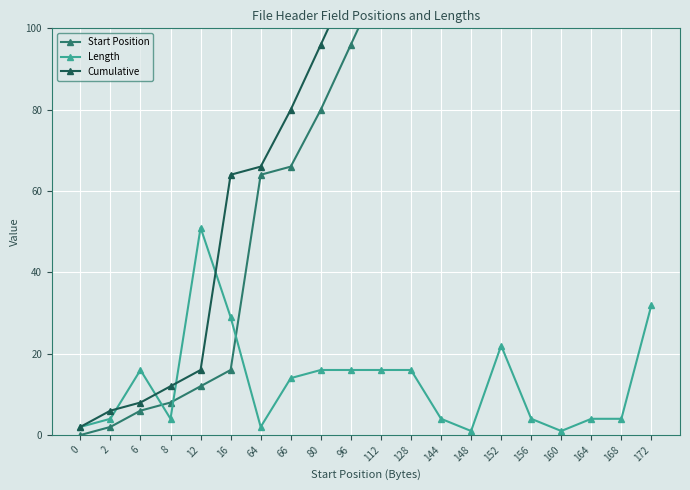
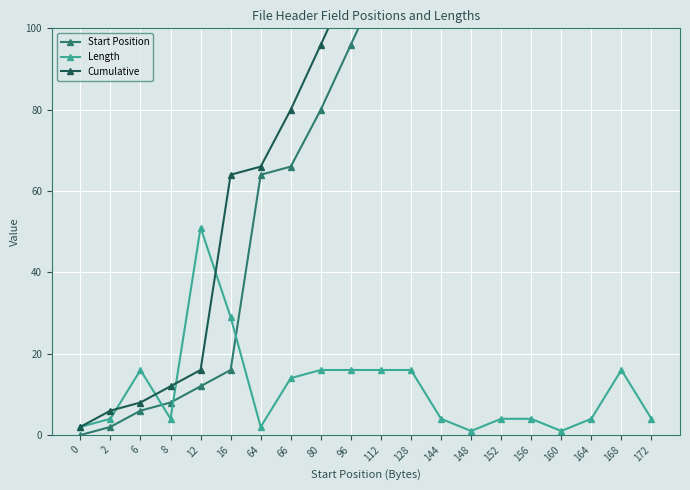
  {
    "Length": {
      "2": 4,
      "6": 16,
      "8": 4,
      "12": 51,
      "16": 29,
      "64": 2,
      "66": 14,
      "80": 16,
      "96": 16,
      "112": 16,
      "128": 16,
      "144": 4,
      "148": 1,
-     "152": 22,
+     "152": 4,
      "156": 4,
      "160": 1,
      "164": 4,
-     "168": 4,
-     "172": 32
+     "168": 16,
+     "172": 4
    }
  }
